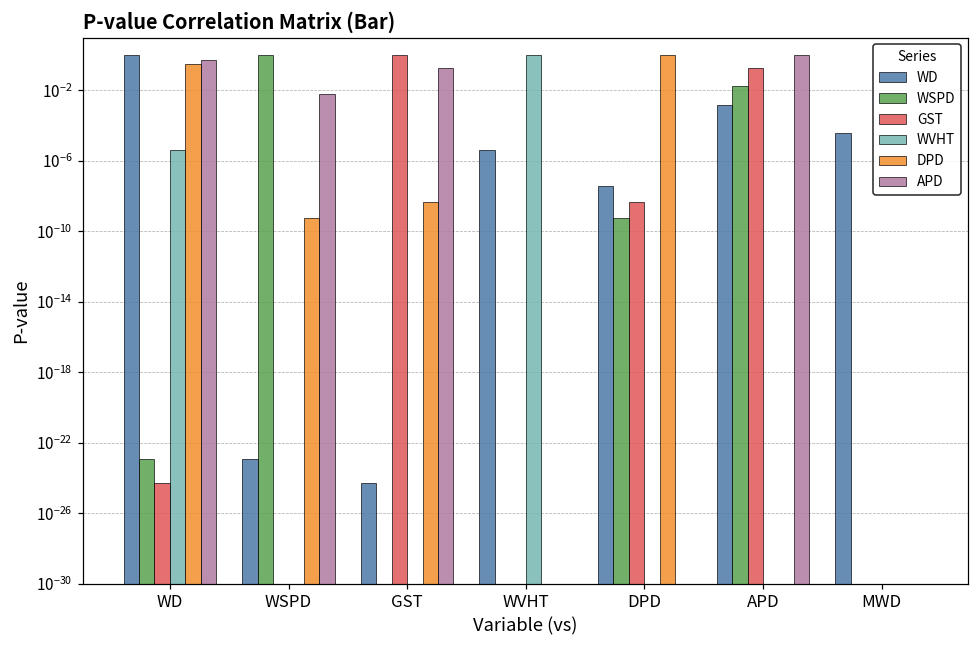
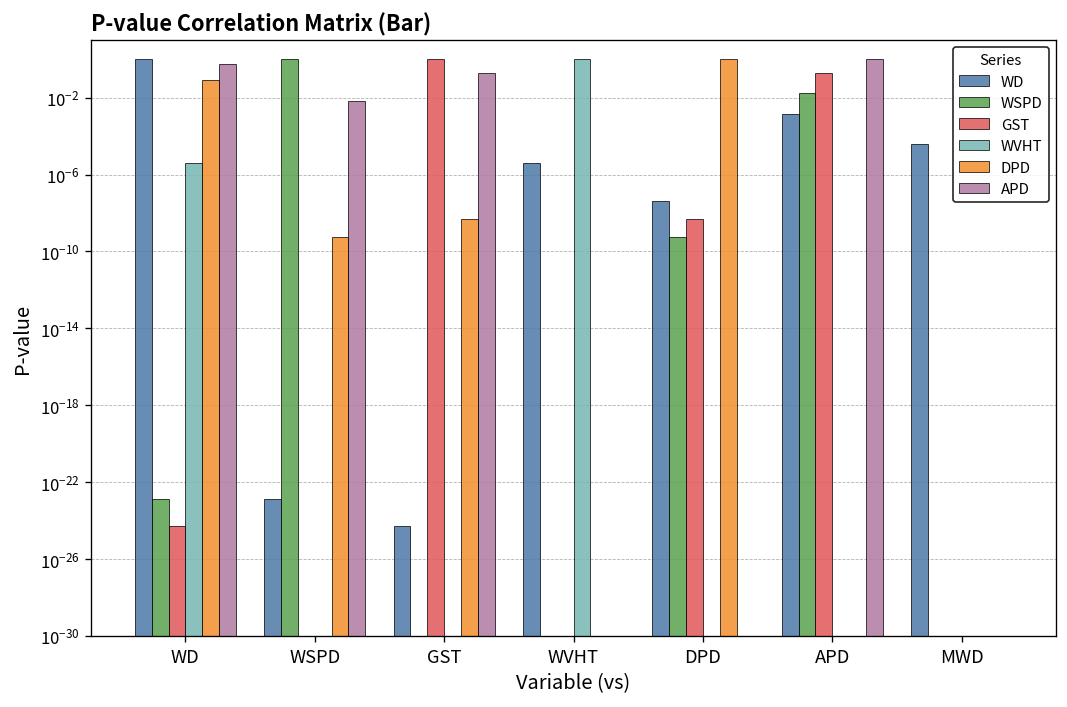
  {
    "WD": {
      "WD": 1,
      "WSPD": 0.000000000000,
      "GST": 0.000000000000,
      "WVHT": 0.000004,
      "DPD": 0.00000004,
      "APD": 0.001,
      "MWD": 0.00004
    },
    "WSPD": {
      "WD": 0.000000000000,
      "WSPD": 1,
      "DPD": 0.0000000006,
      "APD": 0.02
    },
    "GST": {
      "WD": 0.000000000000,
      "GST": 1,
      "DPD": 0.000000005,
      "APD": 0.2
    },
    "WVHT": {
      "WD": 0.000004,
      "WVHT": 1
    },
    "DPD": {
-     "WD": 0.3,
+     "WD": 0.1,
      "WSPD": 0.0000000006,
      "GST": 0.000000005,
      "DPD": 1
    },
    "APD": {
      "WD": 0.6,
      "WSPD": 0.007,
      "GST": 0.2,
      "APD": 1
    }
  }
